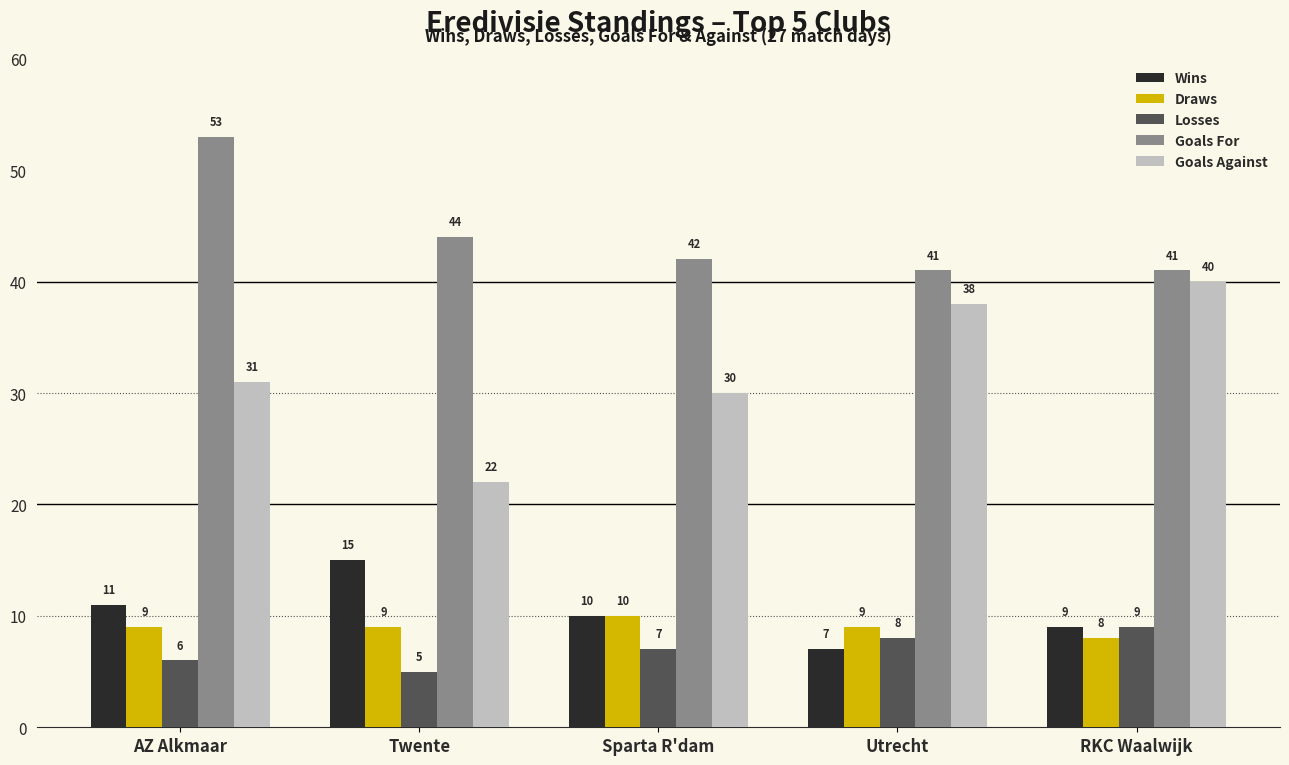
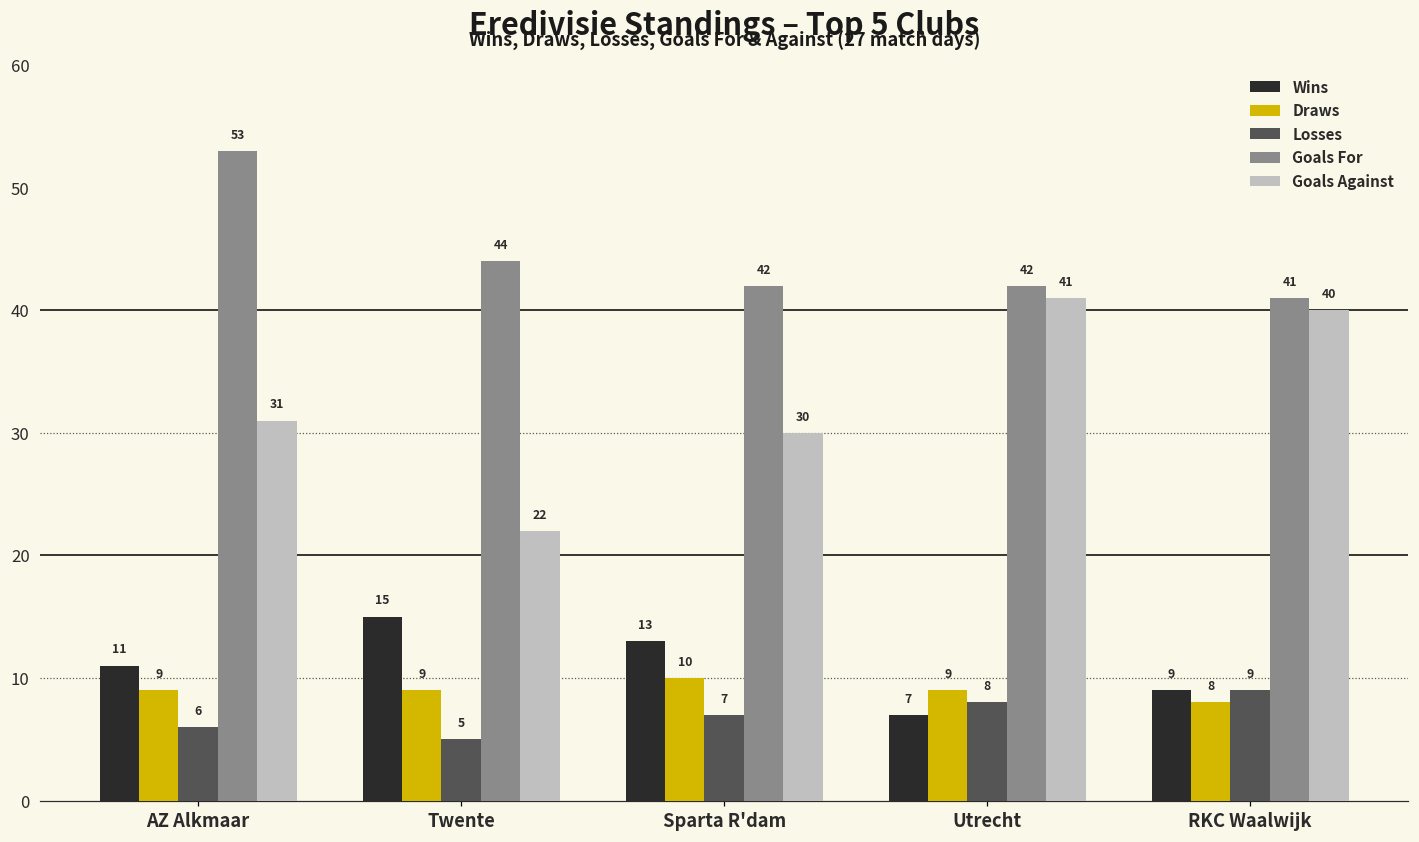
  {
    "Wins": {
      "AZ Alkmaar": 11,
      "Twente": 15,
-     "Sparta R'dam": 10,
+     "Sparta R'dam": 13,
      "Utrecht": 7,
      "RKC Waalwijk": 9
    },
    "Draws": {
      "AZ Alkmaar": 9,
      "Twente": 9,
      "Sparta R'dam": 10,
      "Utrecht": 9,
      "RKC Waalwijk": 8
    },
    "Losses": {
      "AZ Alkmaar": 6,
      "Twente": 5,
      "Sparta R'dam": 7,
      "Utrecht": 8,
      "RKC Waalwijk": 9
    },
    "Goals For": {
      "AZ Alkmaar": 53,
      "Twente": 44,
      "Sparta R'dam": 42,
-     "Utrecht": 41,
+     "Utrecht": 42,
      "RKC Waalwijk": 41
    },
    "Goals Against": {
      "AZ Alkmaar": 31,
      "Twente": 22,
      "Sparta R'dam": 30,
-     "Utrecht": 38,
+     "Utrecht": 41,
      "RKC Waalwijk": 40
    }
  }
